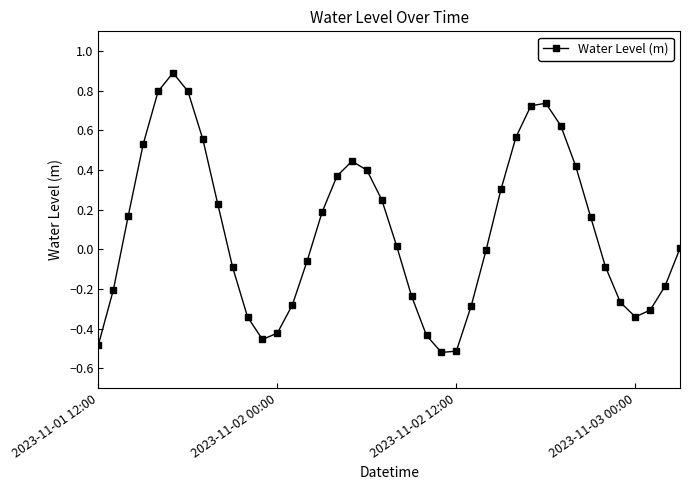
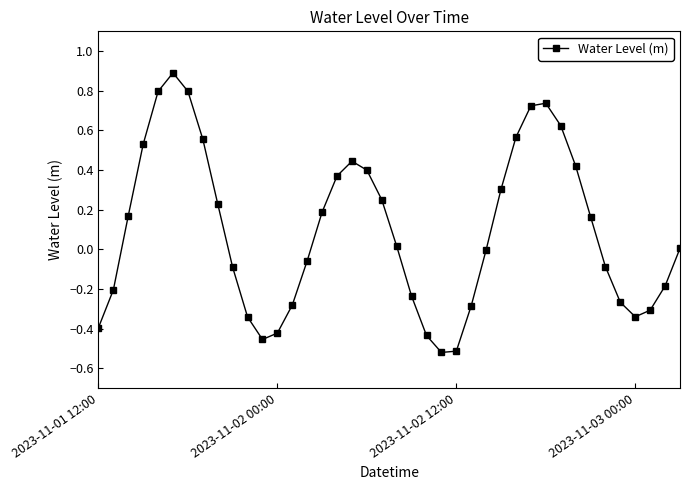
  {
-   "2023-11-01 12:00": -0.48,
+   "2023-11-01 12:00": -0.39,
    "2023-11-02 00:00": -0.42,
    "2023-11-02 12:00": -0.51,
    "2023-11-03 00:00": -0.34
  }
